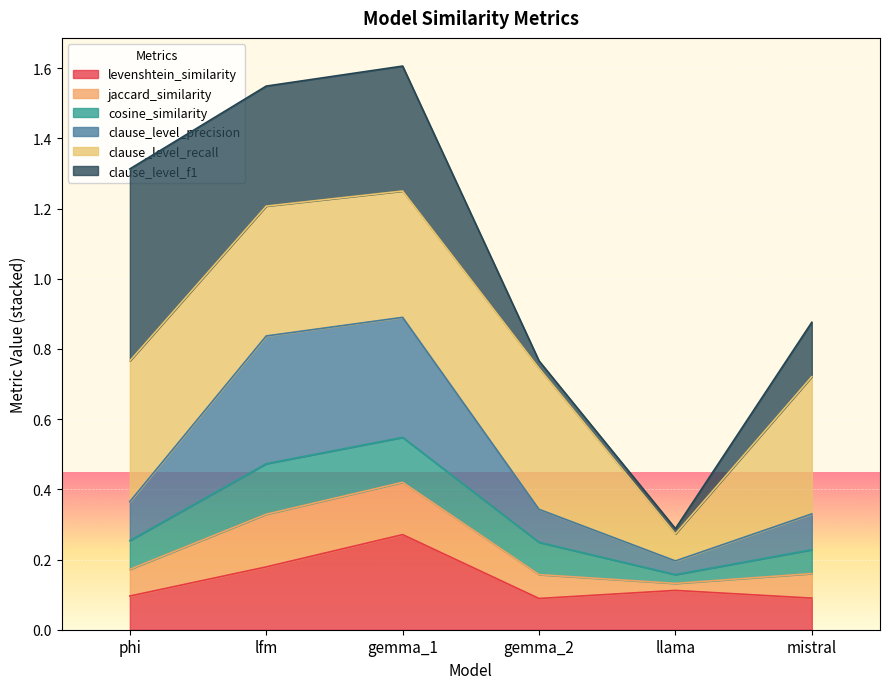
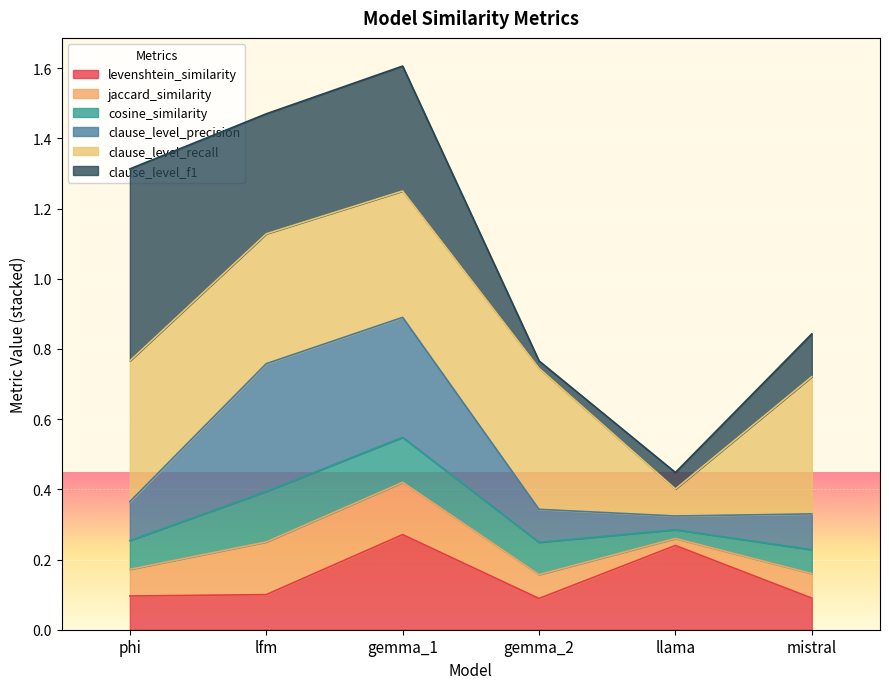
  {
    "levenshtein_similarity": {
      "phi": 0.10,
-     "lfm": 0.18,
+     "lfm": 0.10,
      "gemma_1": 0.27,
      "gemma_2": 0.09,
-     "llama": 0.11,
+     "llama": 0.24,
      "mistral": 0.09
    },
    "clause_level_f1": {
      "lfm": 0.34,
      "gemma_1": 0.36,
      "gemma_2": 0.02,
-     "llama": 0.02,
-     "mistral": 0.16
+     "llama": 0.05,
+     "mistral": 0.12
    }
  }
